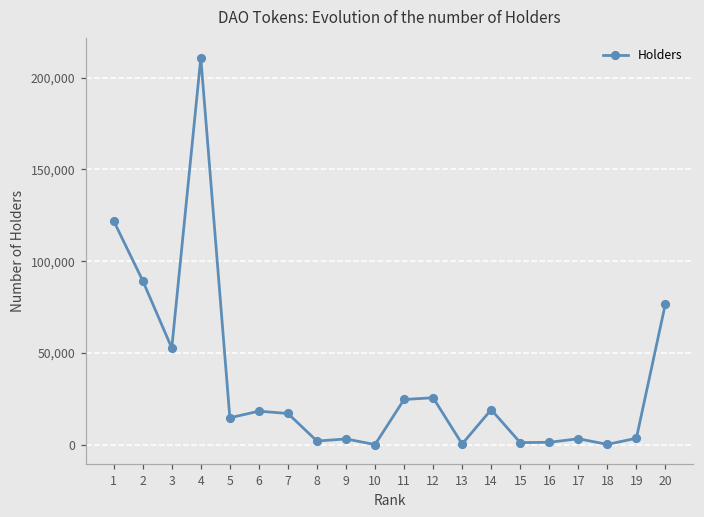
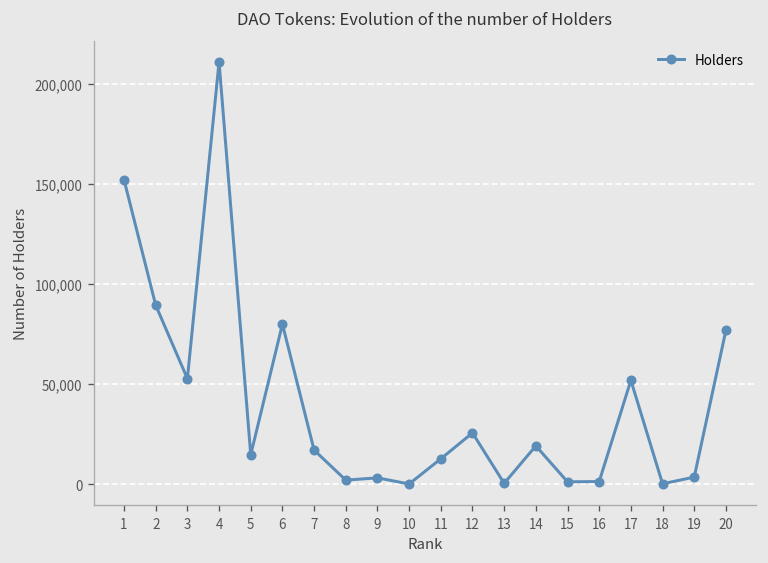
  {
-   "1": "122,000",
+   "1": "152,000",
    "2": "89,000",
    "3": "53,000",
    "4": "211,000",
    "5": "15,000",
-   "6": "18,000",
+   "6": "80,000",
    "7": "17,000",
    "8": "2,000",
    "9": "3,000",
    "10": "0",
-   "11": "25,000",
+   "11": "13,000",
    "12": "26,000",
    "13": "0",
    "14": "19,000",
    "15": "1,000",
    "16": "1,000",
-   "17": "3,000",
+   "17": "52,000",
    "18": "0",
    "19": "4,000",
    "20": "77,000"
  }
